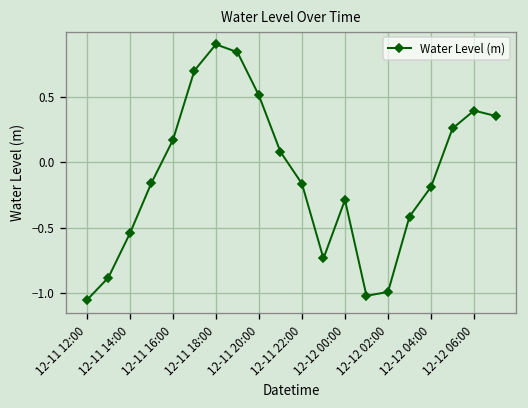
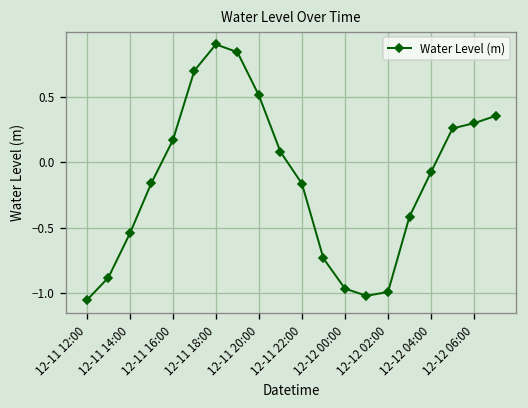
  {
    "12-11 12:00": -1.05,
    "12-11 14:00": -0.54,
    "12-11 16:00": 0.17,
    "12-11 18:00": 0.90,
    "12-11 20:00": 0.51,
    "12-11 22:00": -0.16,
-   "12-12 00:00": -0.29,
+   "12-12 00:00": -0.96,
    "12-12 02:00": -0.99,
-   "12-12 04:00": -0.19,
-   "12-12 06:00": 0.40
+   "12-12 04:00": -0.07,
+   "12-12 06:00": 0.30
  }
